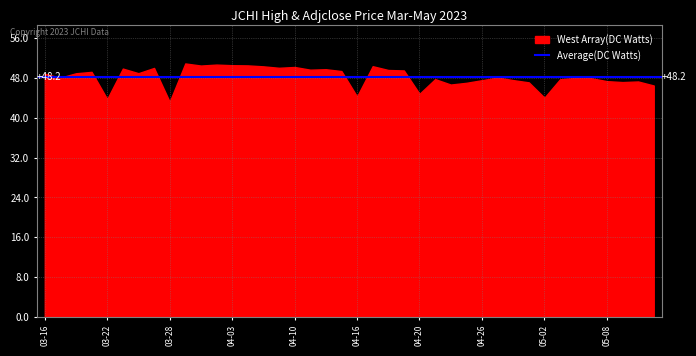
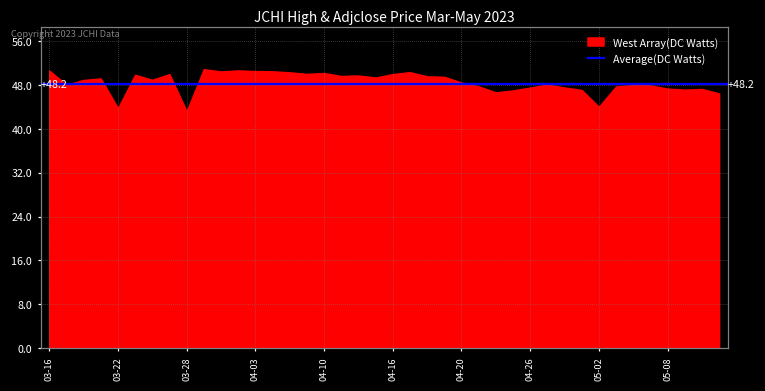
  {
-   "03-16": 49,
+   "03-16": 51,
    "03-22": 44,
    "03-28": 43,
    "04-03": 51,
    "04-10": 50,
-   "04-16": 44,
-   "04-20": 45,
+   "04-16": 50,
+   "04-20": 48,
    "04-26": 48,
    "05-02": 44,
    "05-08": 47
  }
